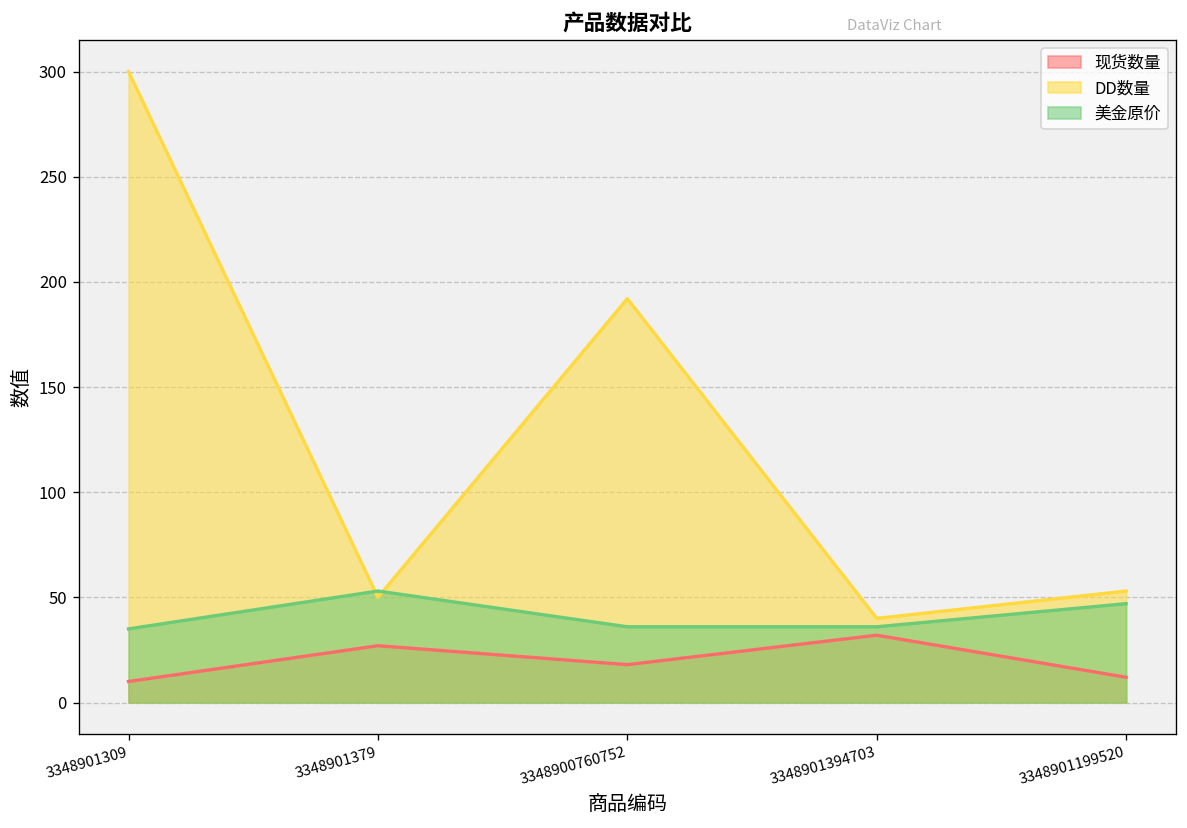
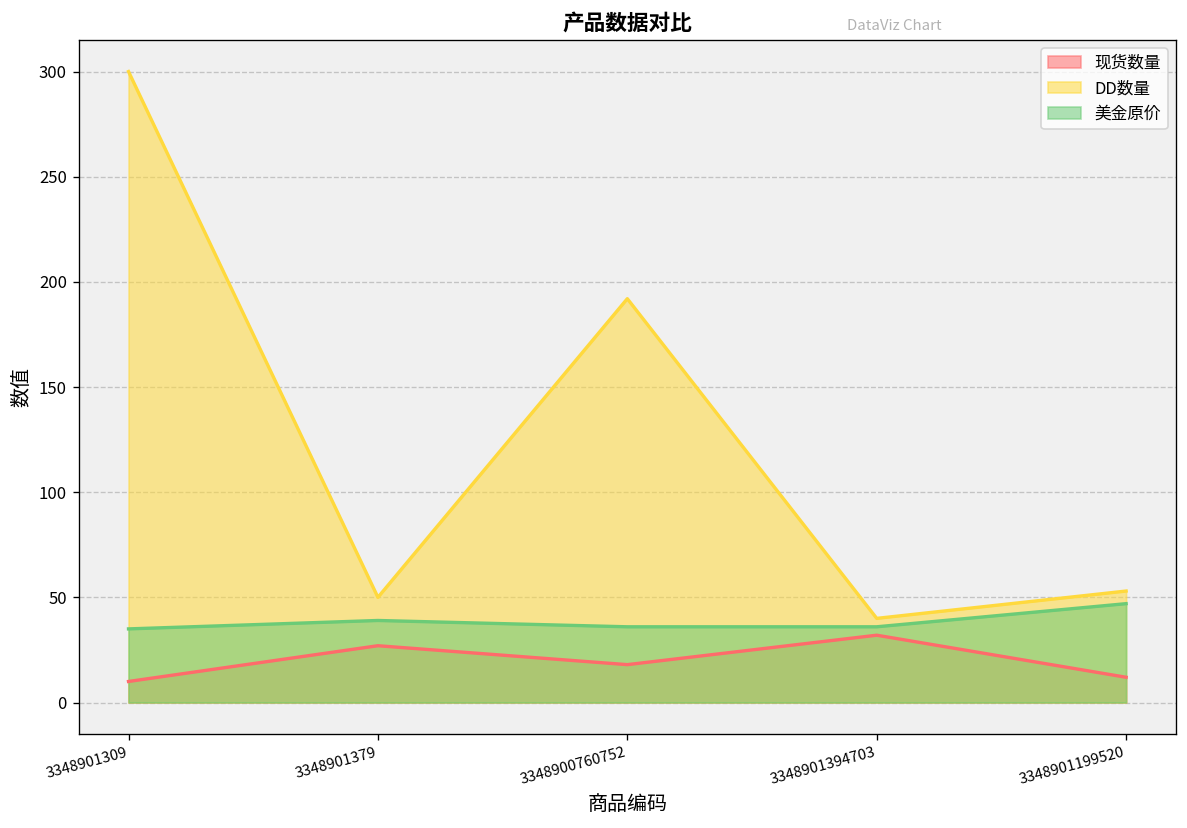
  {
    "现货数量": {
      "3348901309": 10,
      "3348901379": 27,
      "3348900760752": 18,
      "3348901394703": 32,
      "3348901199520": 12
    },
    "DD数量": {
      "3348901309": 300,
      "3348901379": 50,
      "3348900760752": 192,
      "3348901394703": 40,
      "3348901199520": 53
    },
    "美金原价": {
      "3348901309": 35,
-     "3348901379": 53,
+     "3348901379": 39,
      "3348900760752": 36,
      "3348901394703": 36,
      "3348901199520": 47
    }
  }
